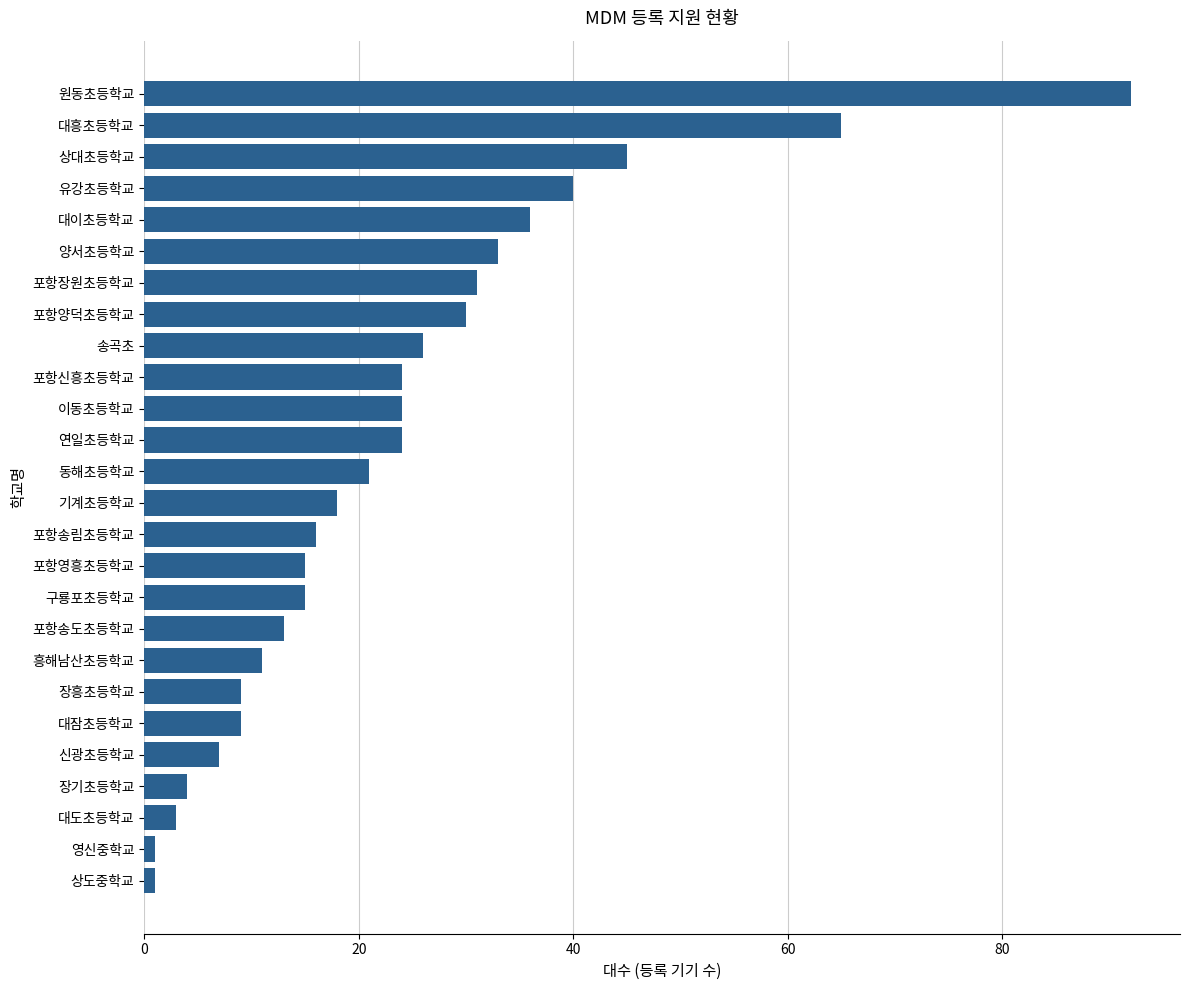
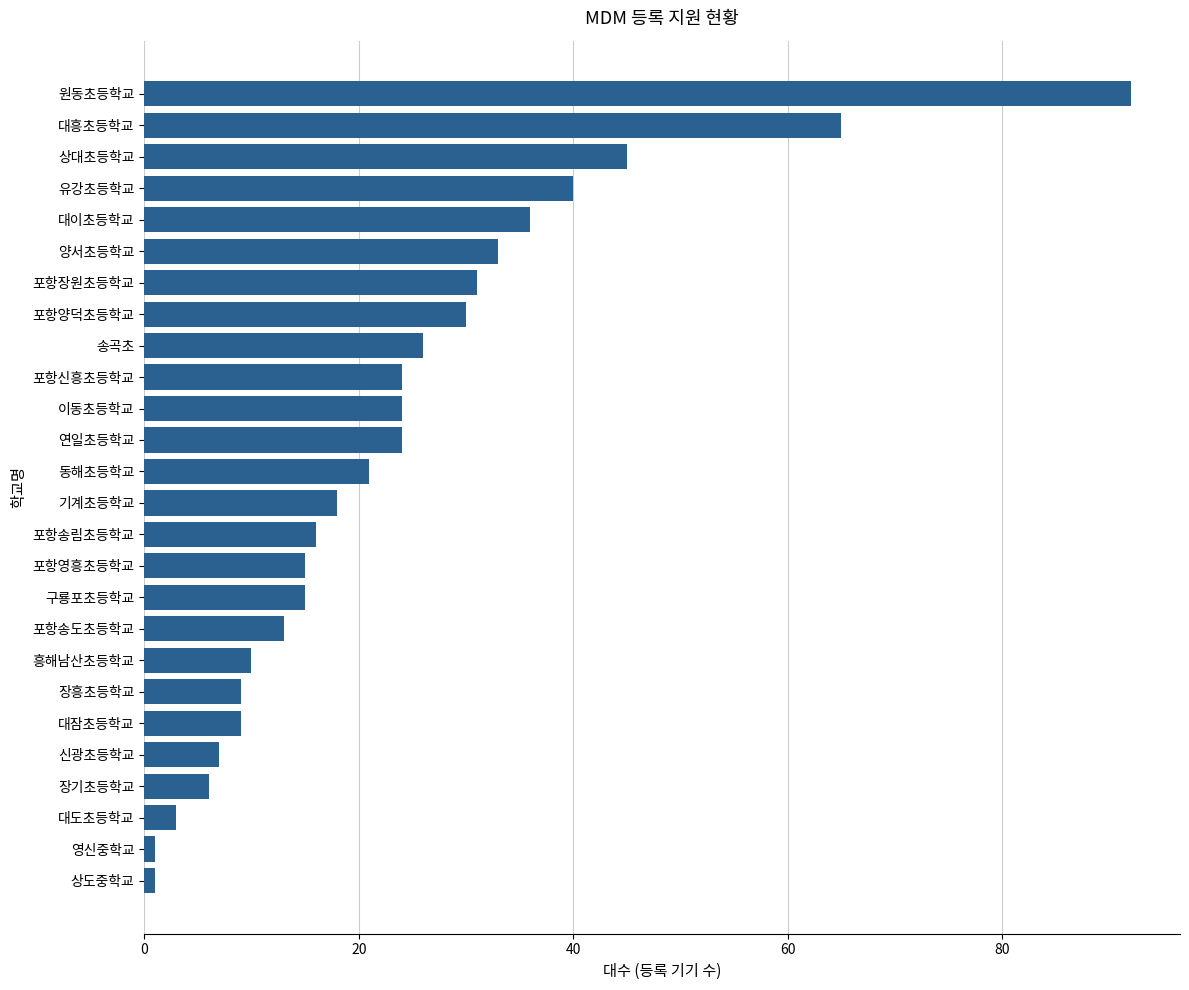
  {
    "원동초등학교": 92,
    "대흥초등학교": 65,
    "상대초등학교": 45,
    "유강초등학교": 40,
    "대이초등학교": 36,
    "양서초등학교": 33,
    "포항장원초등학교": 31,
    "포항양덕초등학교": 30,
    "송곡초": 26,
    "포항신흥초등학교": 24,
    "이동초등학교": 24,
    "연일초등학교": 24,
    "동해초등학교": 21,
    "기계초등학교": 18,
    "포항송림초등학교": 16,
    "포항영흥초등학교": 15,
    "구룡포초등학교": 15,
    "포항송도초등학교": 13,
-   "흥해남산초등학교": 11,
+   "흥해남산초등학교": 10,
    "장흥초등학교": 9,
    "대잠초등학교": 9,
    "신광초등학교": 7,
-   "장기초등학교": 4,
+   "장기초등학교": 6,
    "대도초등학교": 3,
    "영신중학교": 1,
    "상도중학교": 1
  }
